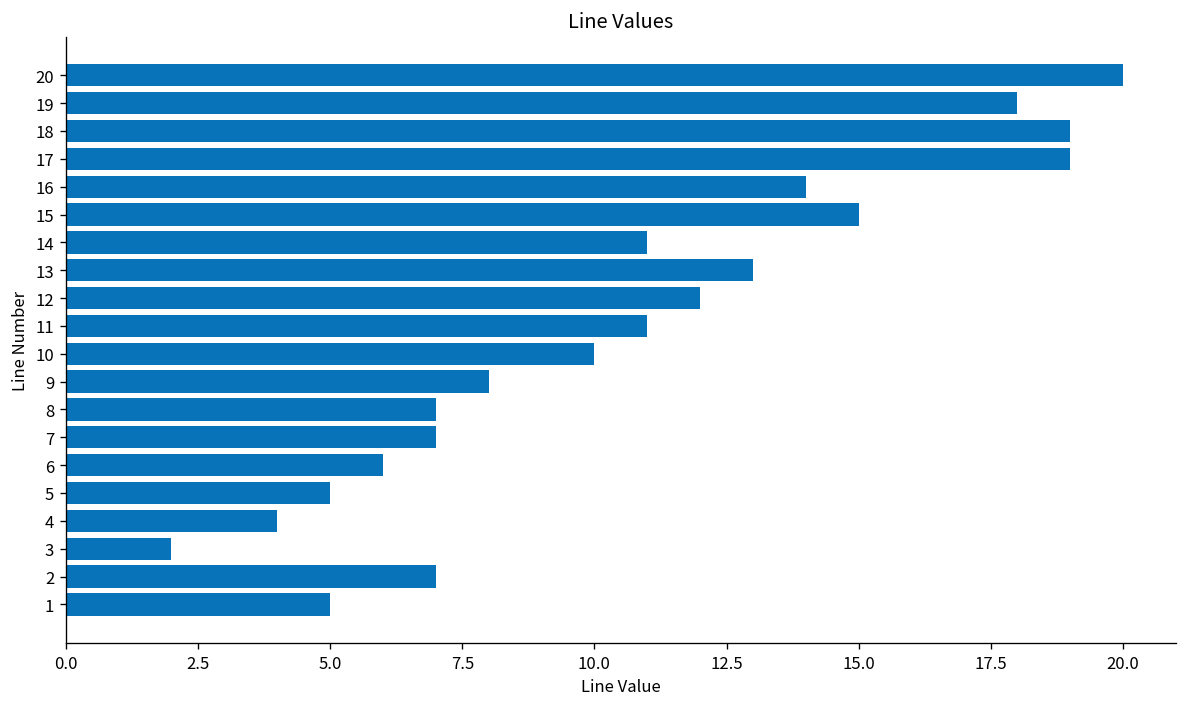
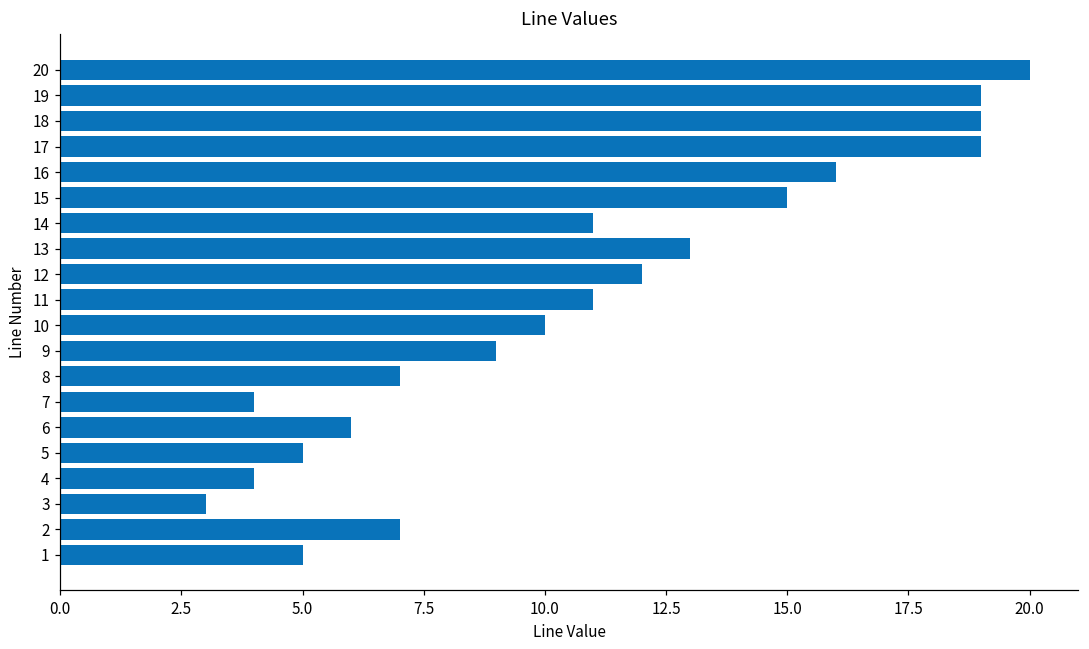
  {
    "20": 20,
-   "19": 18,
+   "19": 19,
    "18": 19,
    "17": 19,
-   "16": 14,
+   "16": 16,
    "15": 15,
    "14": 11,
    "13": 13,
    "12": 12,
    "11": 11,
    "10": 10,
-   "9": 8,
+   "9": 9,
    "8": 7,
-   "7": 7,
+   "7": 4,
    "6": 6,
    "5": 5,
    "4": 4,
-   "3": 2,
+   "3": 3,
    "2": 7,
    "1": 5
  }
